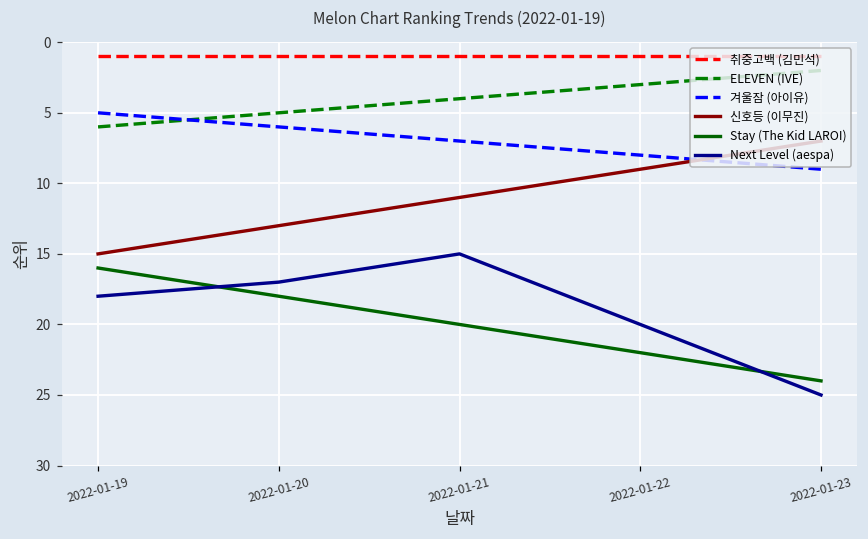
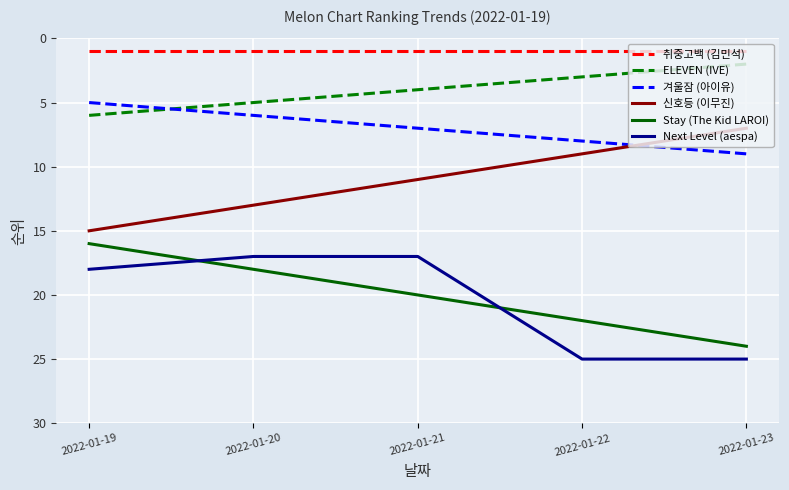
  {
    "취중고백 (김민석)": {
      "2022-01-19": 1,
      "2022-01-20": 1,
      "2022-01-21": 1,
      "2022-01-22": 1
    },
    "겨울잠 (아이유)": {
      "2022-01-19": 5,
      "2022-01-20": 6,
      "2022-01-21": 7,
      "2022-01-22": 8,
      "2022-01-23": 9
    },
    "신호등 (이무진)": {
      "2022-01-19": 15,
      "2022-01-20": 13,
      "2022-01-21": 11,
      "2022-01-22": 9
    },
    "Next Level (aespa)": {
      "2022-01-19": 18,
      "2022-01-20": 17,
-     "2022-01-21": 15,
-     "2022-01-22": 20,
+     "2022-01-21": 17,
+     "2022-01-22": 25,
      "2022-01-23": 25
    }
  }
